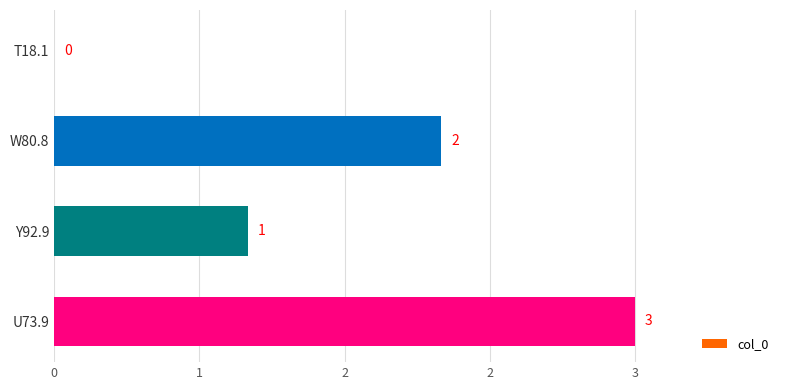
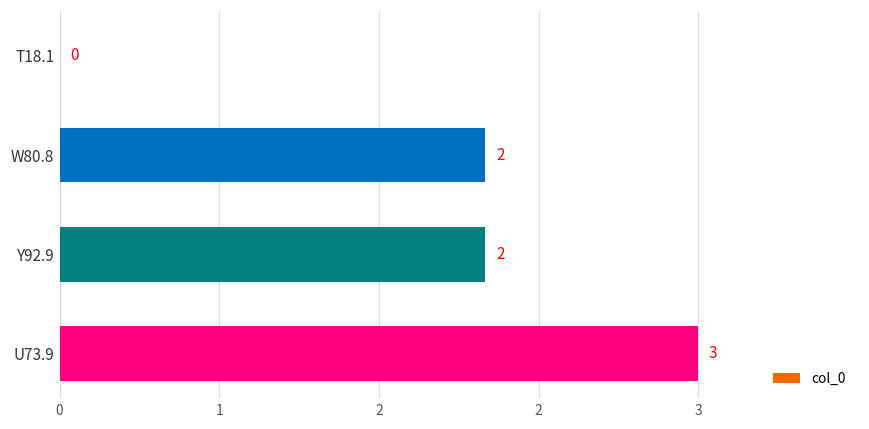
  {
    "T18.1": 0,
    "W80.8": 2,
-   "Y92.9": 1,
+   "Y92.9": 2,
    "U73.9": 3
  }
